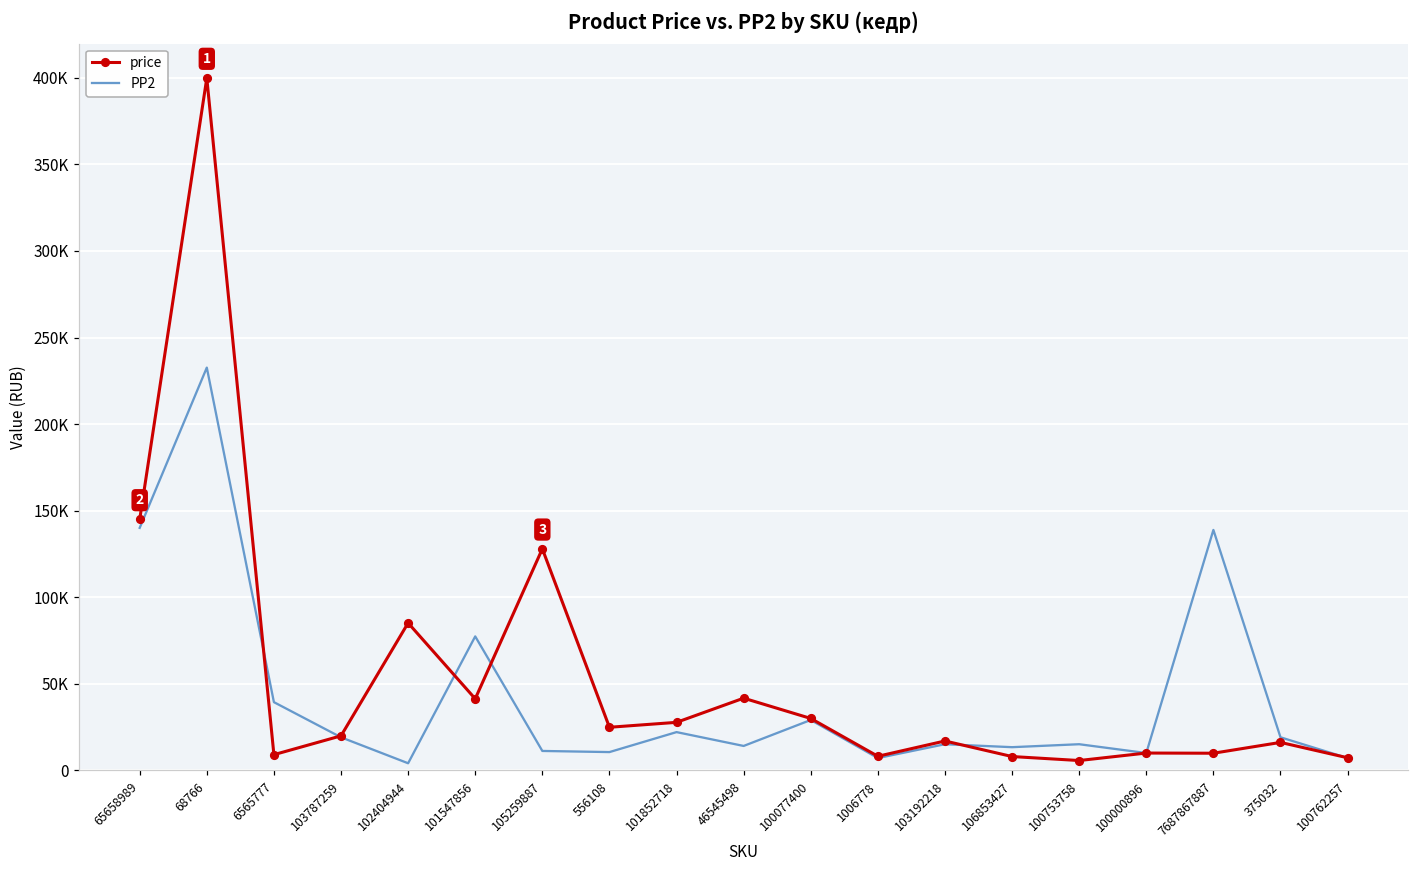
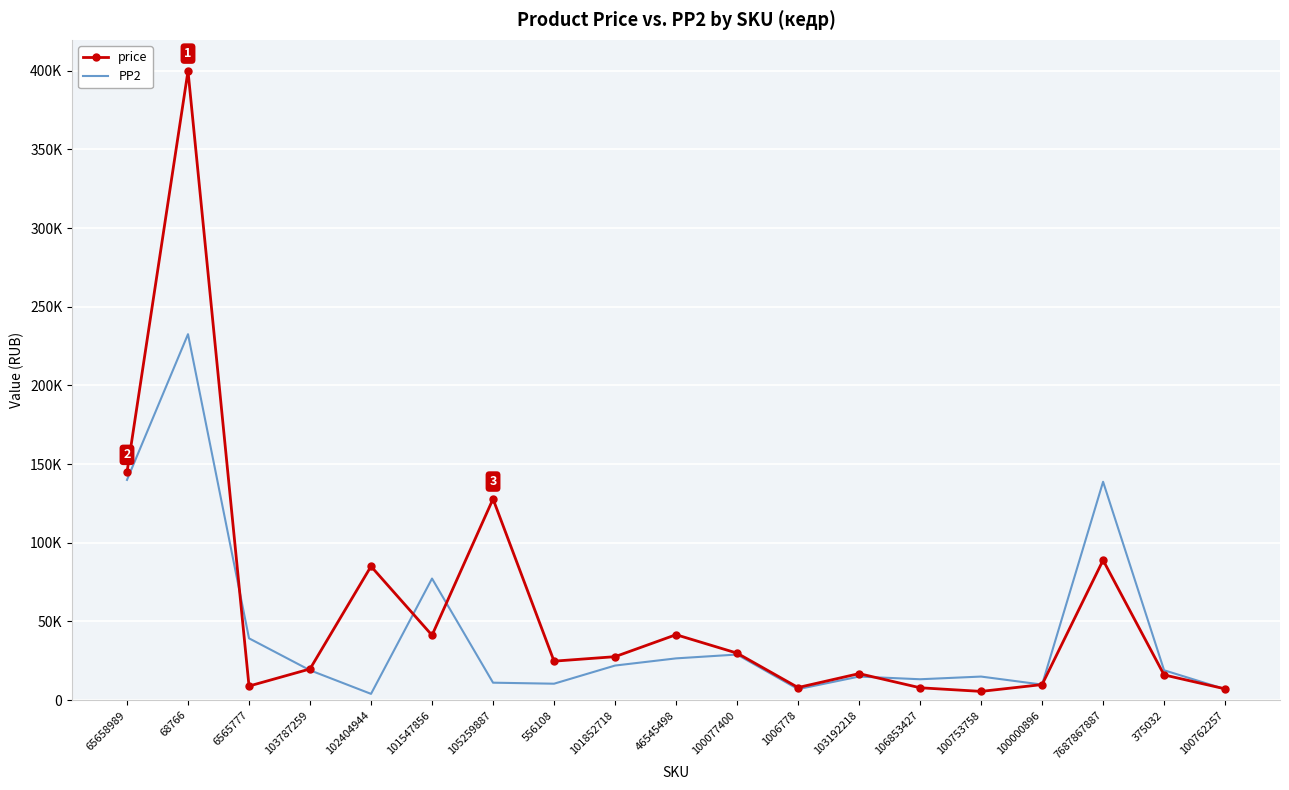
  {
    "price": {
      "6565777": 9000,
      "102404944": 85000,
      "101547856": 41000,
      "556108": 25000,
      "101852718": 28000,
      "46545498": 42000,
      "103192218": 17000,
      "106853427": 8000,
      "100753758": 6000,
-     "7687867887": 10000,
+     "7687867887": 89000,
      "375032": 16000
    },
    "PP2": {
      "65658989": 140000,
      "68766": 233000,
      "6565777": 39000,
      "102404944": 4000,
      "101547856": 77000,
      "105259887": 11000,
      "556108": 10000,
      "101852718": 22000,
-     "46545498": 14000,
+     "46545498": 27000,
      "103192218": 15000,
      "106853427": 13000,
      "100753758": 15000,
      "7687867887": 139000,
      "375032": 19000
    }
  }
